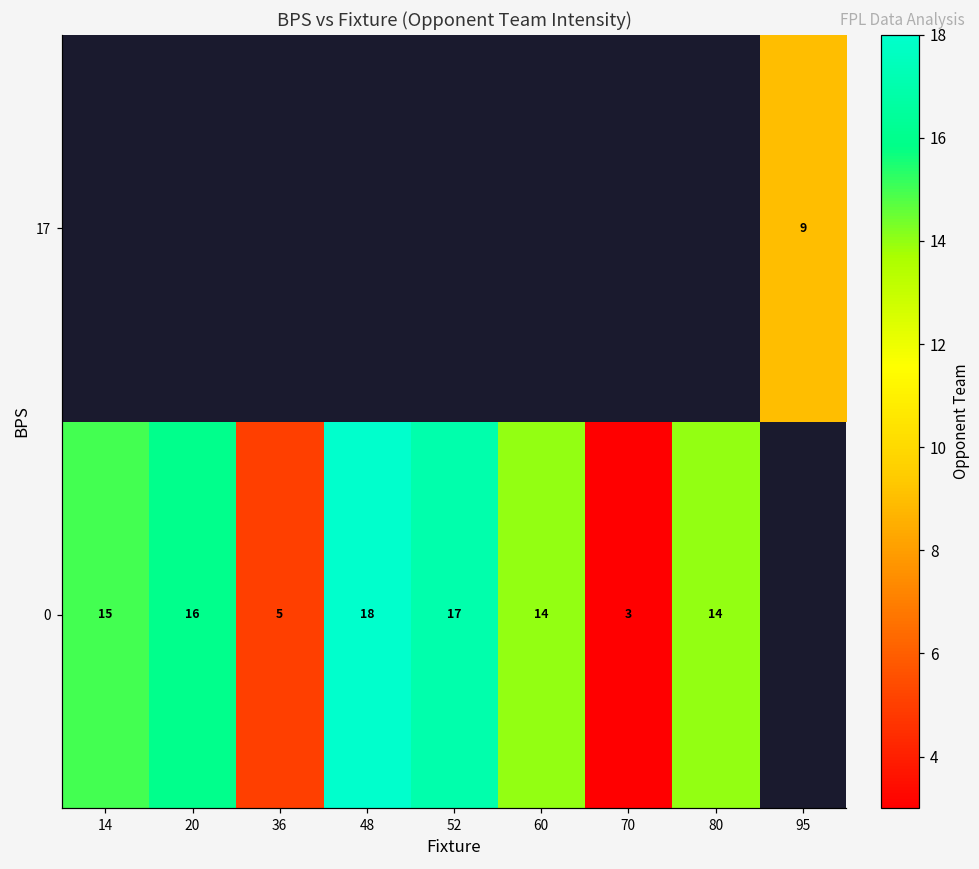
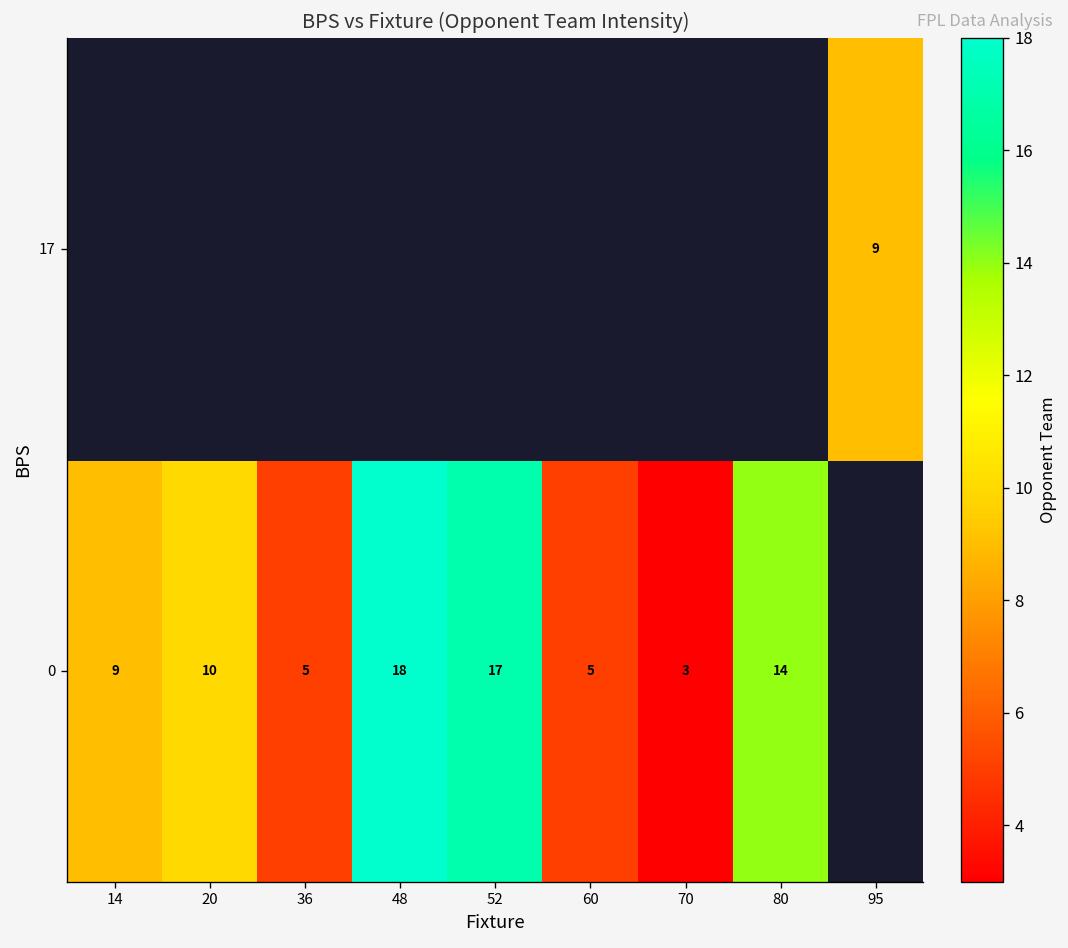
  {
    "17": {
      "95": 9
    },
    "0": {
-     "14": 15,
-     "20": 16,
+     "14": 9,
+     "20": 10,
      "36": 5,
      "48": 18,
      "52": 17,
-     "60": 14,
+     "60": 5,
      "70": 3,
      "80": 14
    }
  }
